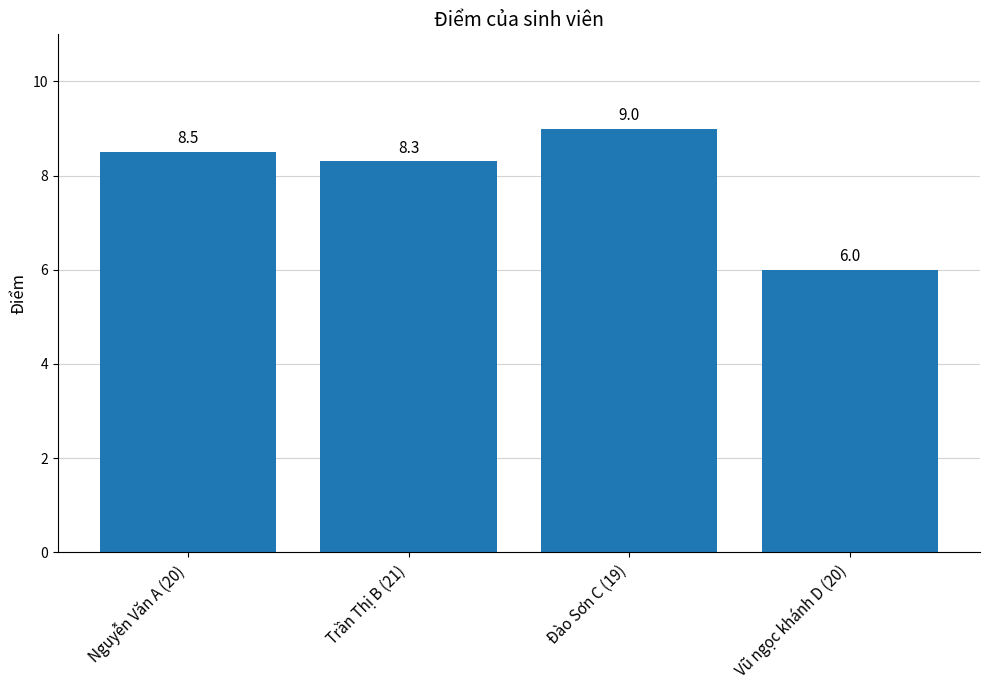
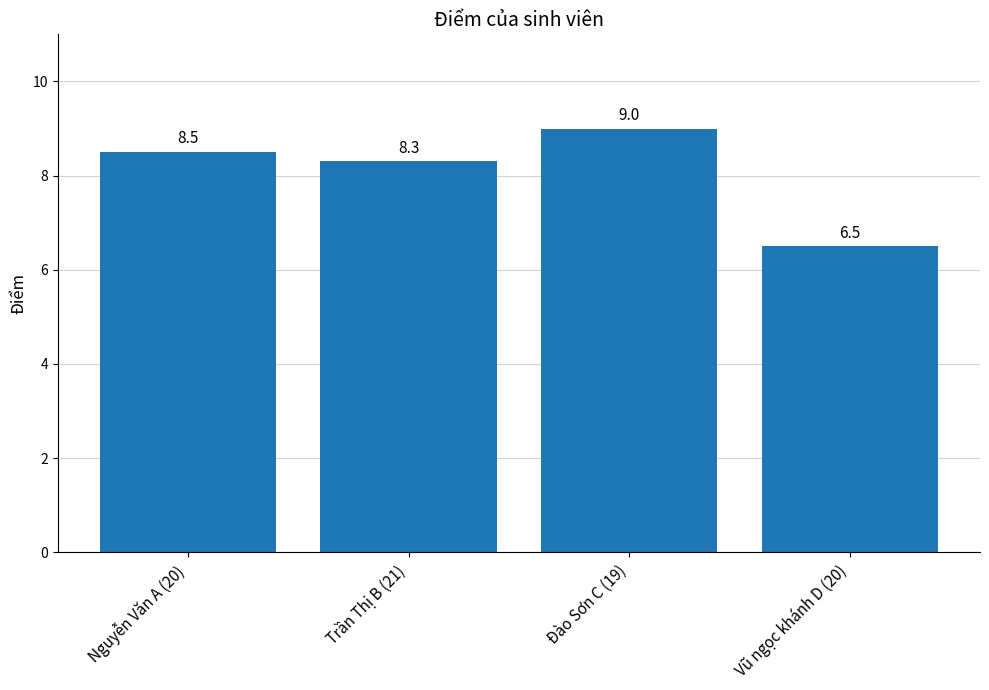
  {
    "Nguyễn Văn A (20)": 8.5,
    "Trần Thị B (21)": 8.3,
    "Đào Sơn C (19)": 9.0,
-   "Vũ ngọc khánh D (20)": 6.0
+   "Vũ ngọc khánh D (20)": 6.5
  }
